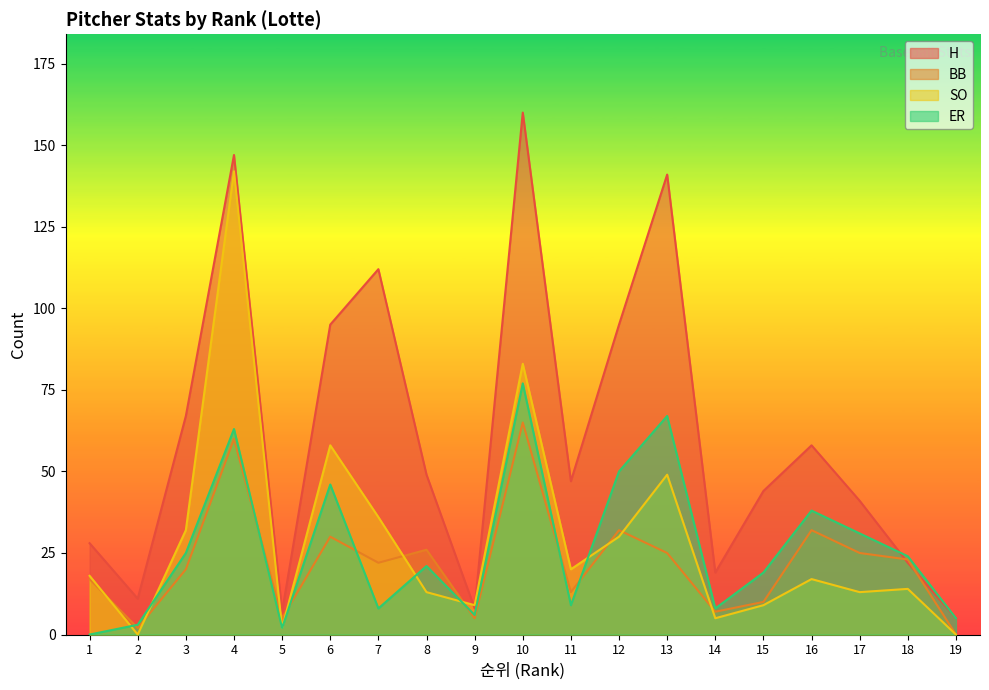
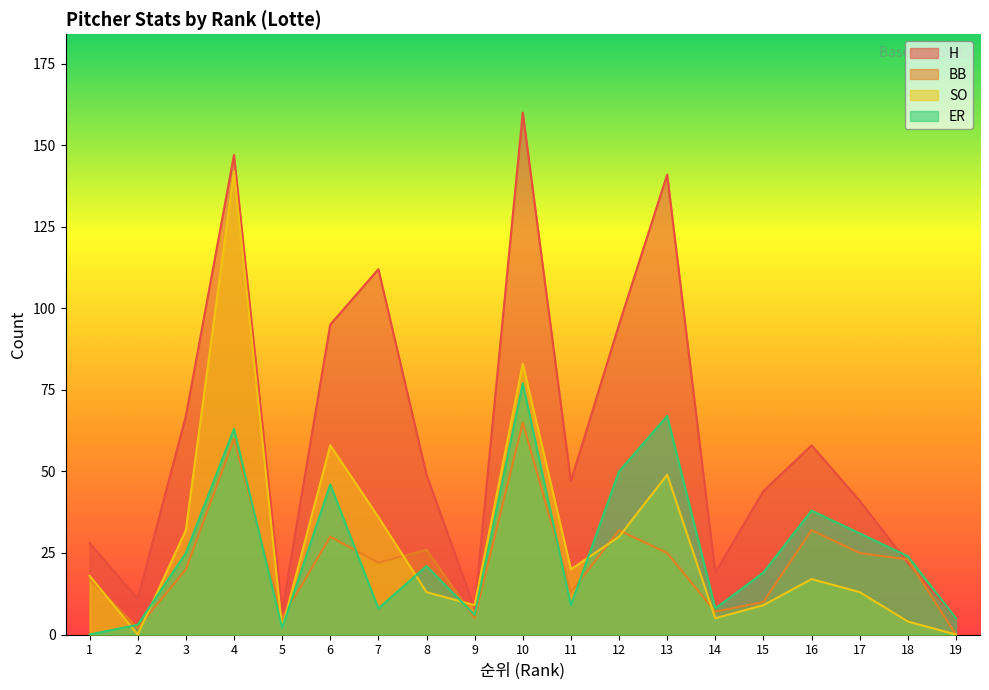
  {
    "SO": {
      "1": 18,
      "2": 0,
      "3": 32,
      "4": 142,
      "6": 58,
      "7": 36,
      "8": 13,
      "9": 9,
      "10": 83,
      "11": 20,
      "12": 30,
      "13": 49,
      "14": 5,
      "15": 9,
      "16": 17,
      "17": 13,
-     "18": 14
+     "18": 4
    },
    "ER": {
      "1": 0,
      "2": 3,
      "3": 25,
      "4": 63,
      "6": 46,
      "7": 8,
      "8": 21,
      "9": 6,
      "10": 77,
      "11": 9,
      "12": 50,
      "13": 67,
      "14": 8,
      "15": 19,
      "16": 38,
      "17": 31,
      "18": 24
    }
  }
